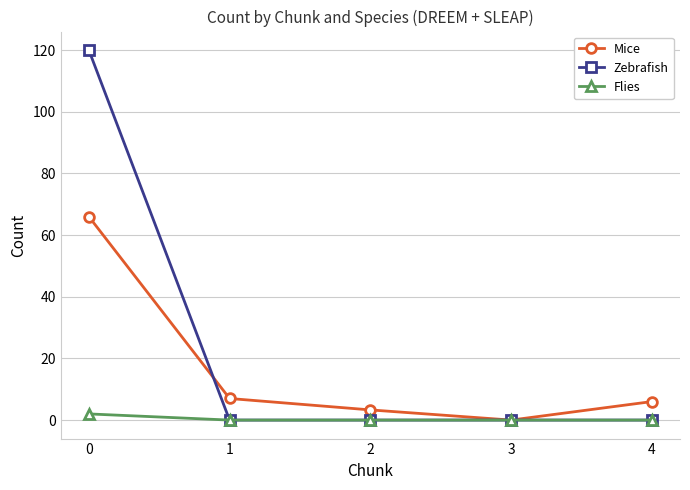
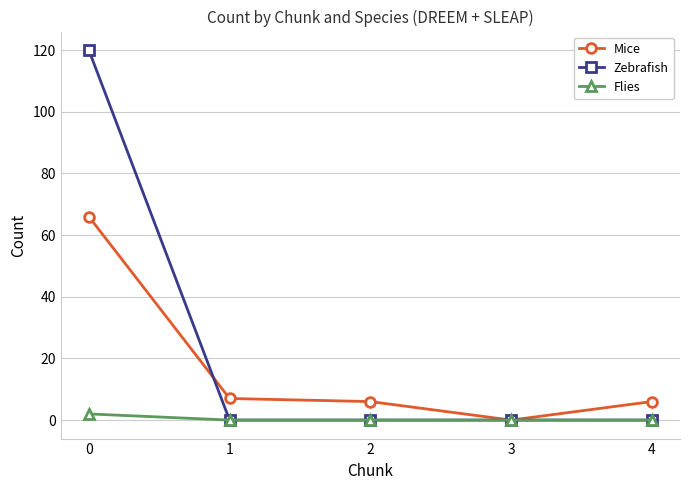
  {
    "Mice": {
      "0": 66,
      "1": 7,
-     "2": 3,
+     "2": 6,
      "4": 6
    },
    "Zebrafish": {
      "0": 120
    },
    "Flies": {
      "0": 2
    }
  }
